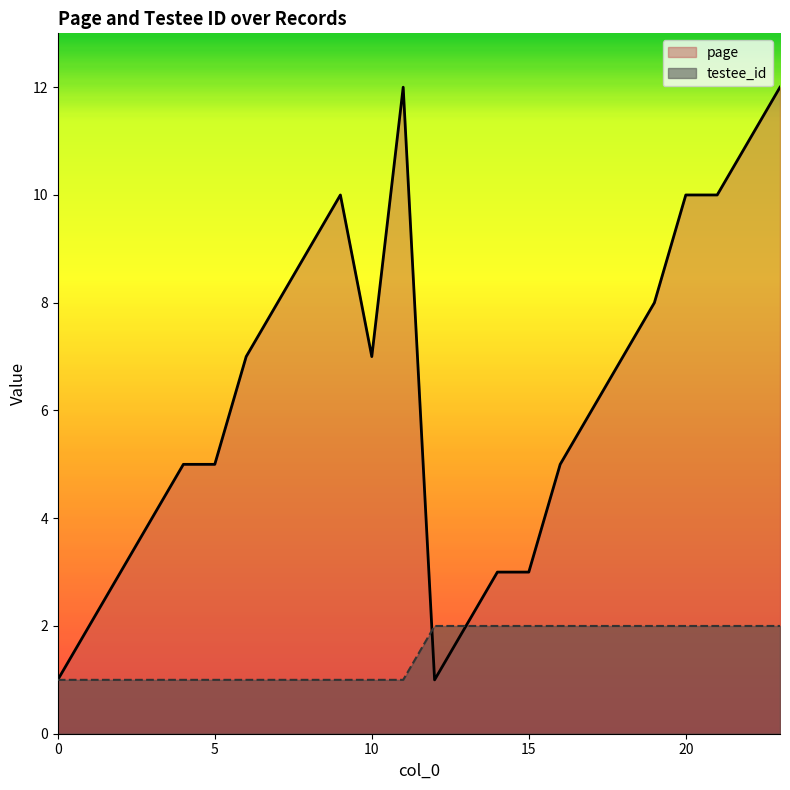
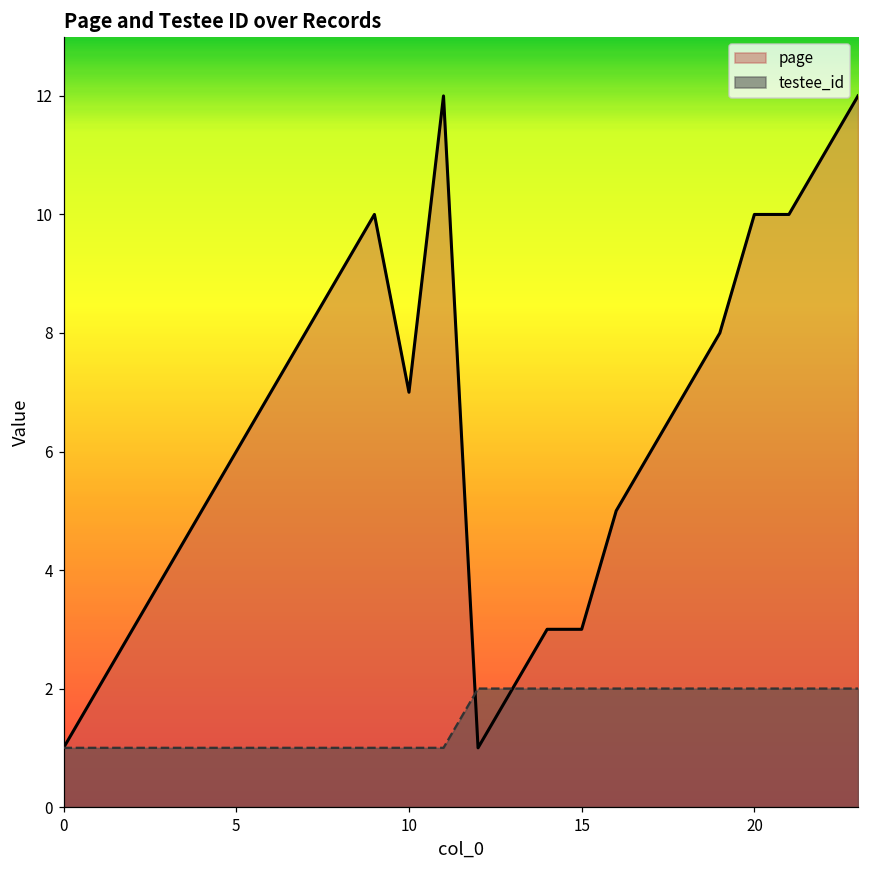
  {
    "page": {
-     "5": 5,
+     "5": 6,
      "10": 7,
      "15": 3,
      "20": 10
    },
    "testee_id": {
      "5": 1,
      "10": 1,
      "15": 2,
      "20": 2
    }
  }
